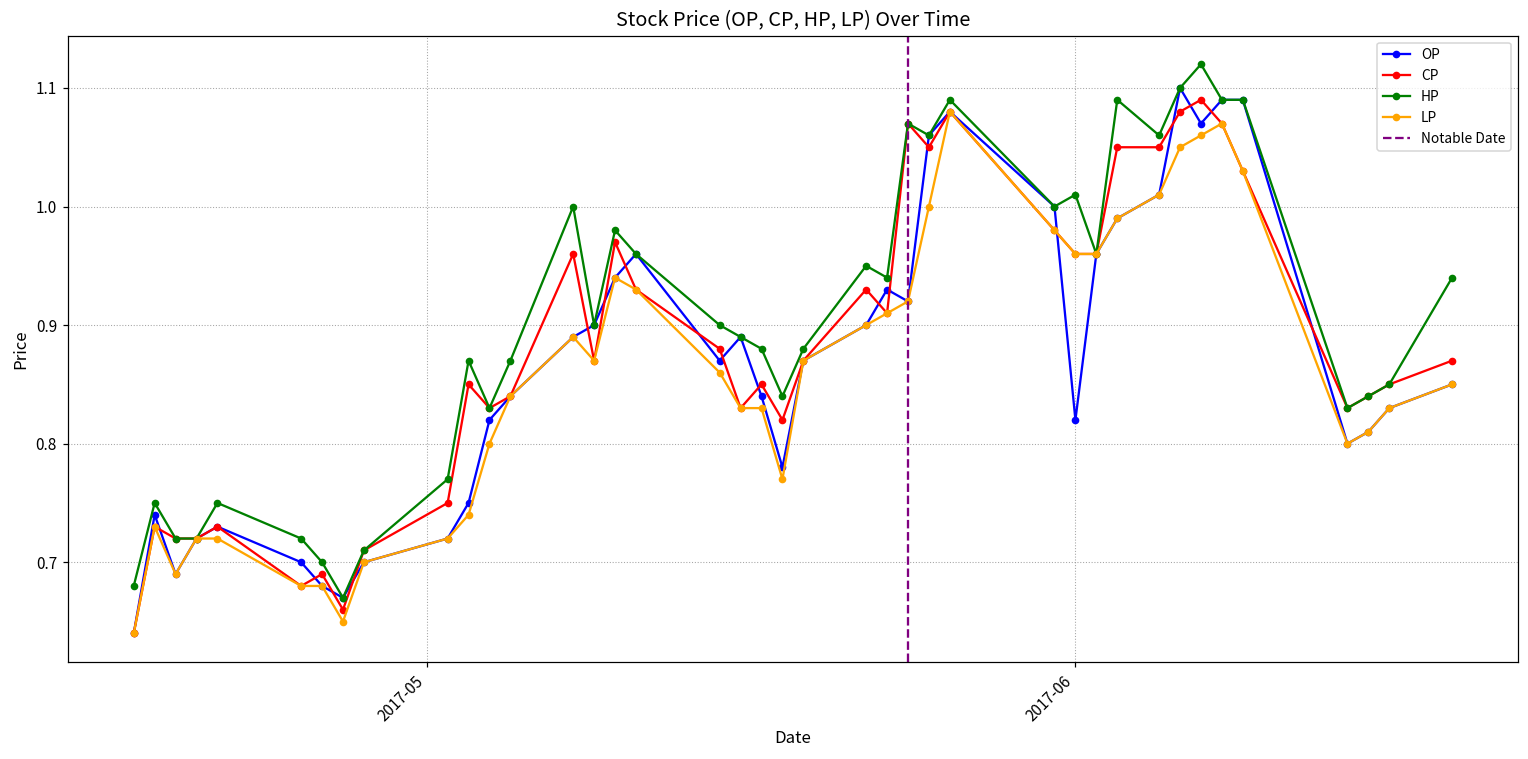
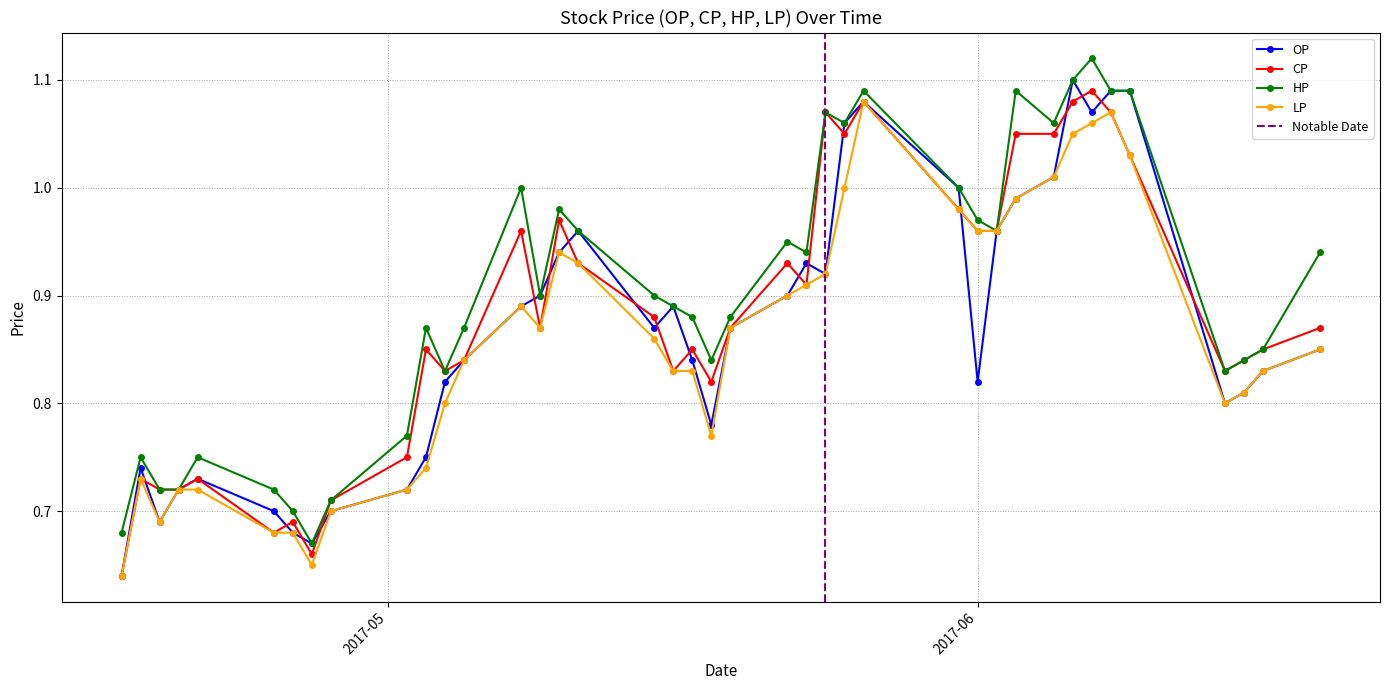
  {
    "OP": {
      "2017-06": 0.82
    },
    "HP": {
-     "2017-06": 1.01
+     "2017-06": 0.97
    }
  }
